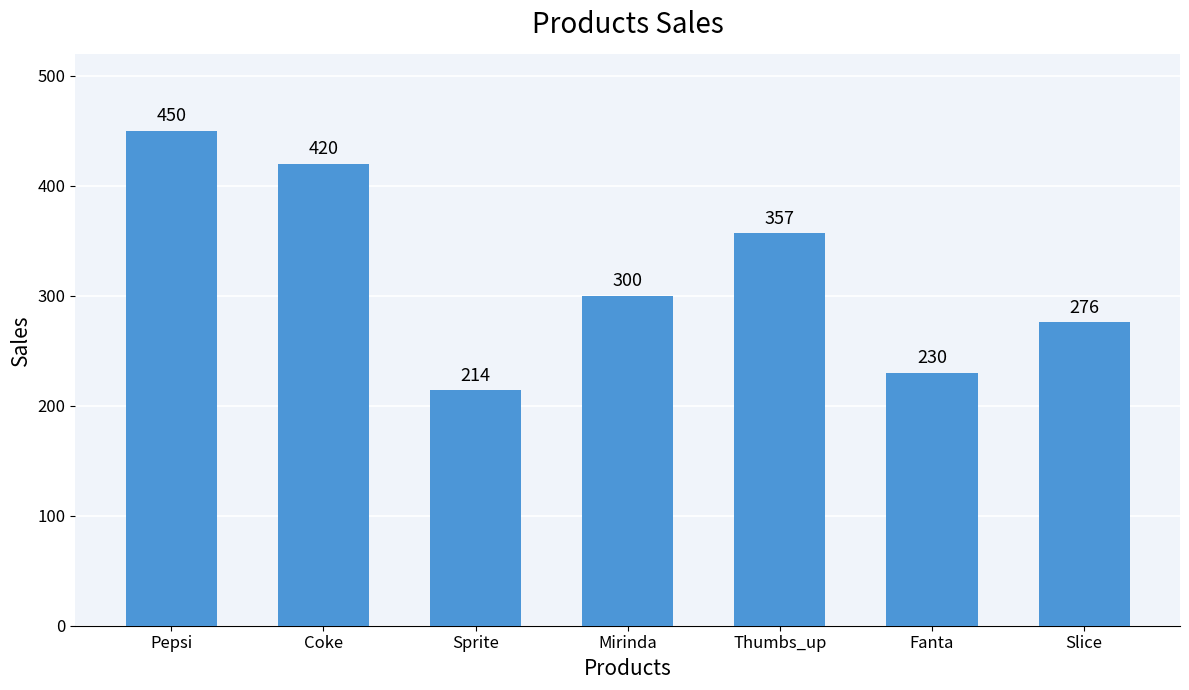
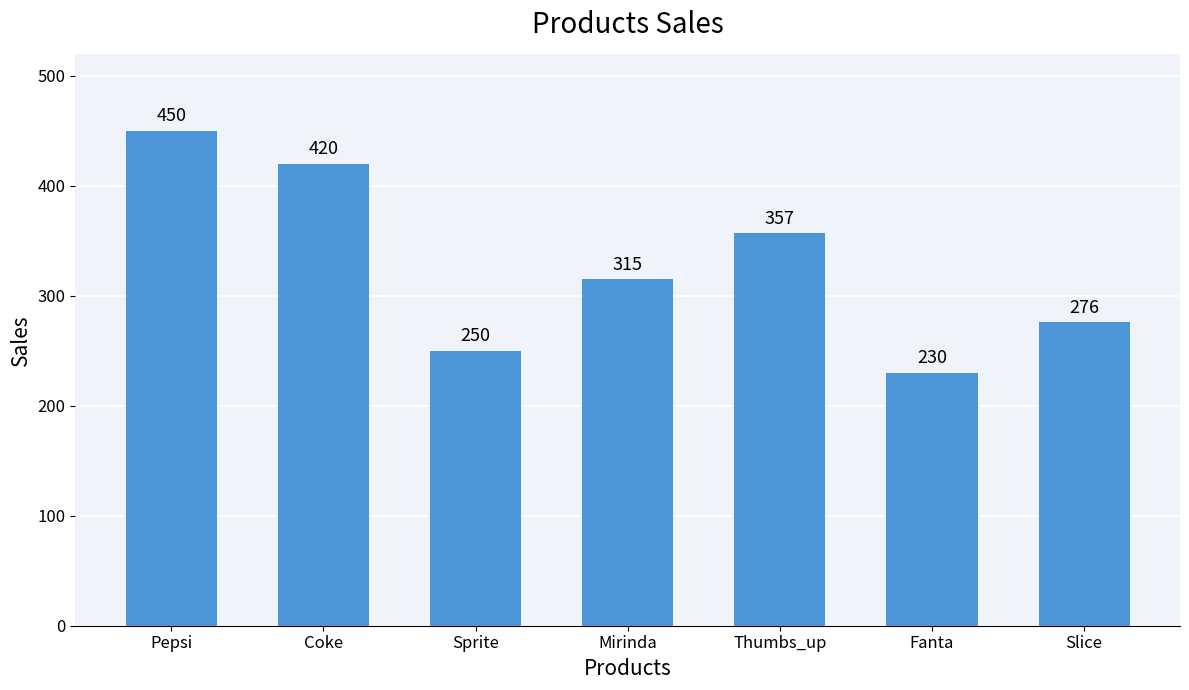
  {
    "Pepsi": 450,
    "Coke": 420,
-   "Sprite": 214,
-   "Mirinda": 300,
+   "Sprite": 250,
+   "Mirinda": 315,
    "Thumbs_up": 357,
    "Fanta": 230,
    "Slice": 276
  }
